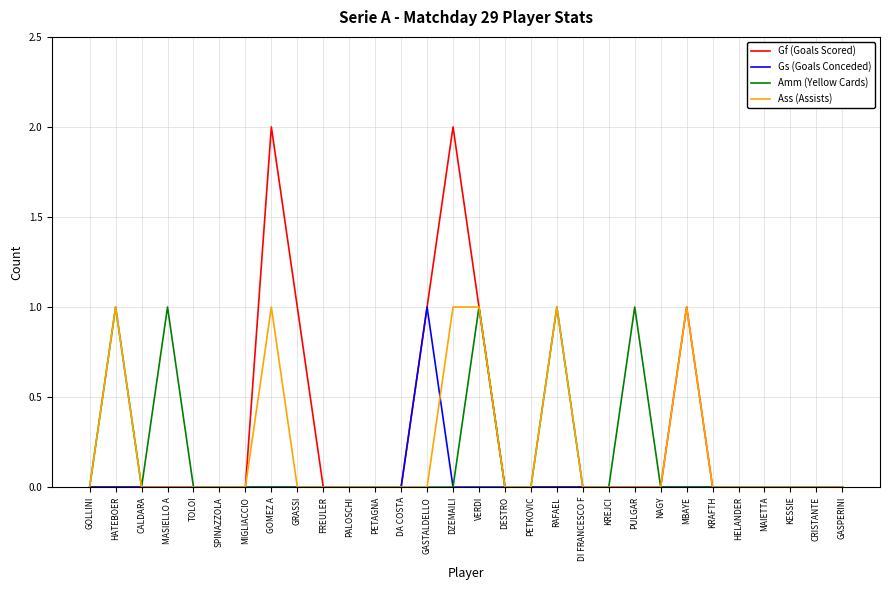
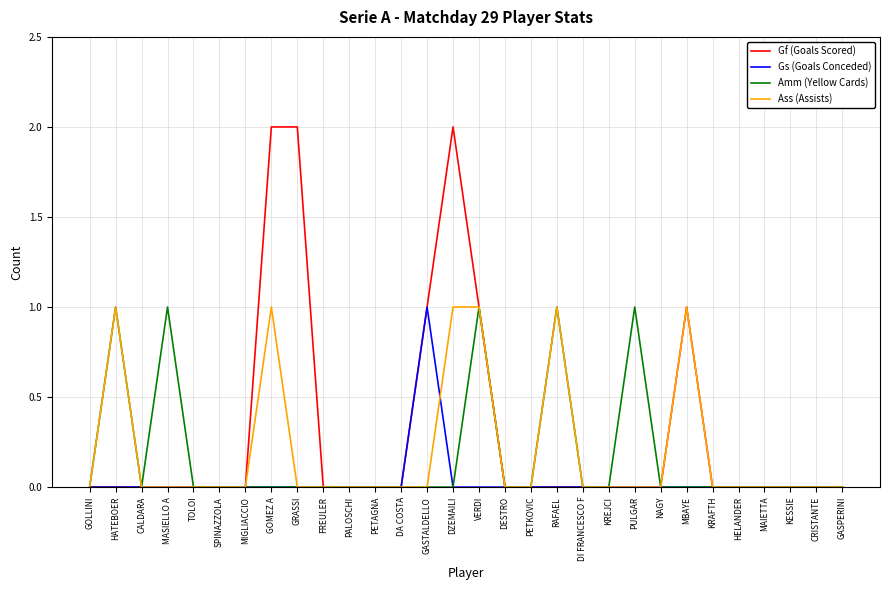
  {
    "Gf (Goals Scored)": {
      "GOMEZ A": 2,
-     "GRASSI": 1,
+     "GRASSI": 2,
      "DZEMAILI": 2
    },
    "Gs (Goals Conceded)": {
      "VERDI": 0
    },
    "Amm (Yellow Cards)": {
      "MASIELLO A": 1,
      "PULGAR": 1
    },
    "Ass (Assists)": {
      "GOMEZ A": 1,
      "DZEMAILI": 1
    }
  }
